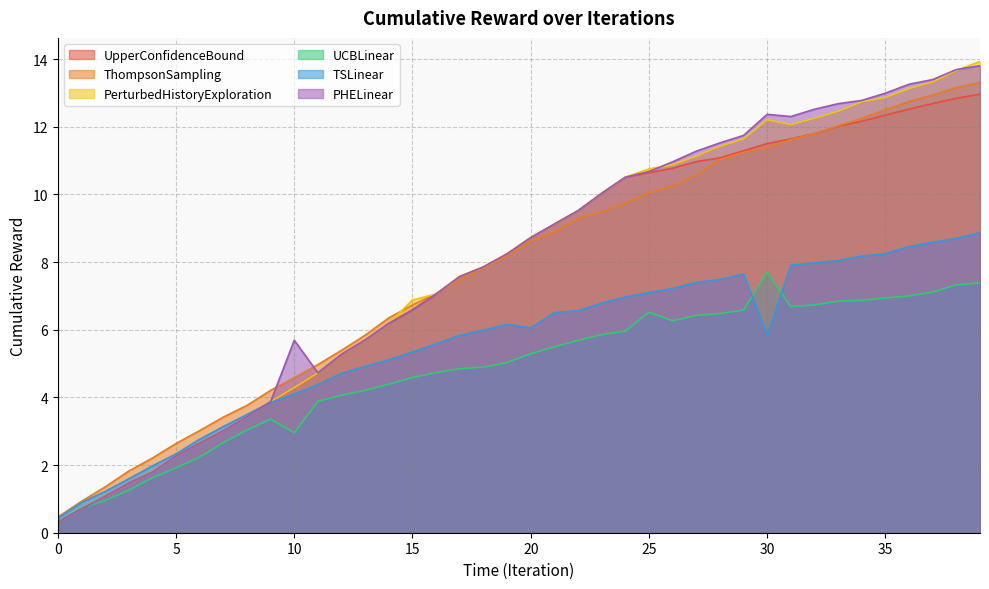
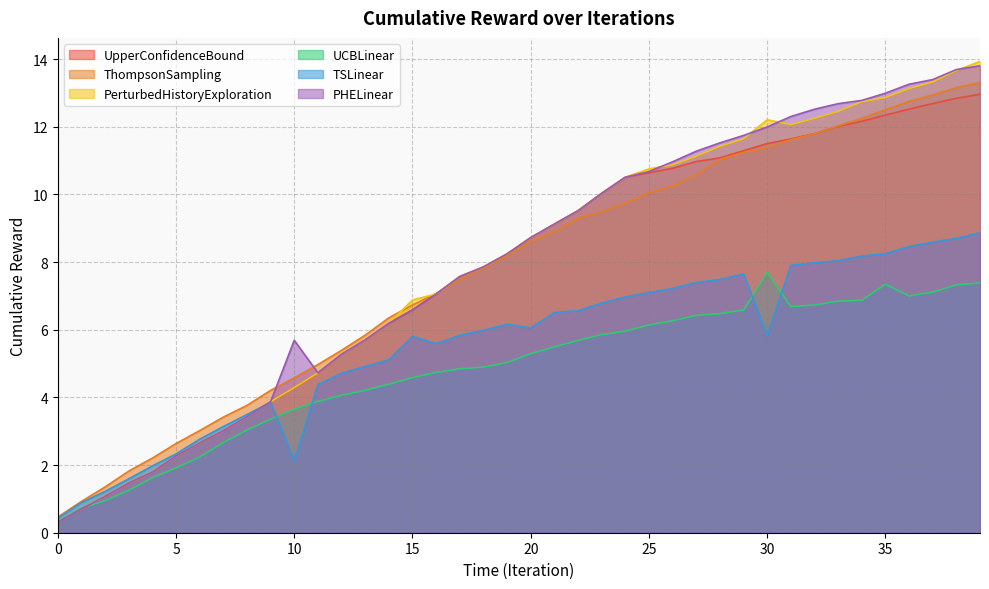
  {
    "PerturbedHistoryExploration": {
      "15": 6.9,
      "25": 10.8,
      "30": 12.2,
      "35": 12.9
    },
    "UCBLinear": {
      "5": 1.9,
-     "10": 3.0,
+     "10": 3.7,
      "15": 4.6,
      "20": 5.3,
-     "25": 6.5,
+     "25": 6.1,
      "30": 7.7,
-     "35": 6.9
+     "35": 7.3
    },
    "TSLinear": {
-     "10": 4.1,
-     "15": 5.3,
+     "10": 2.1,
+     "15": 5.8,
      "20": 6.1,
      "25": 7.1,
      "30": 5.8,
      "35": 8.2
    },
    "PHELinear": {
      "10": 5.7,
-     "30": 12.4,
+     "30": 12.0,
      "35": 13.0
    }
  }
